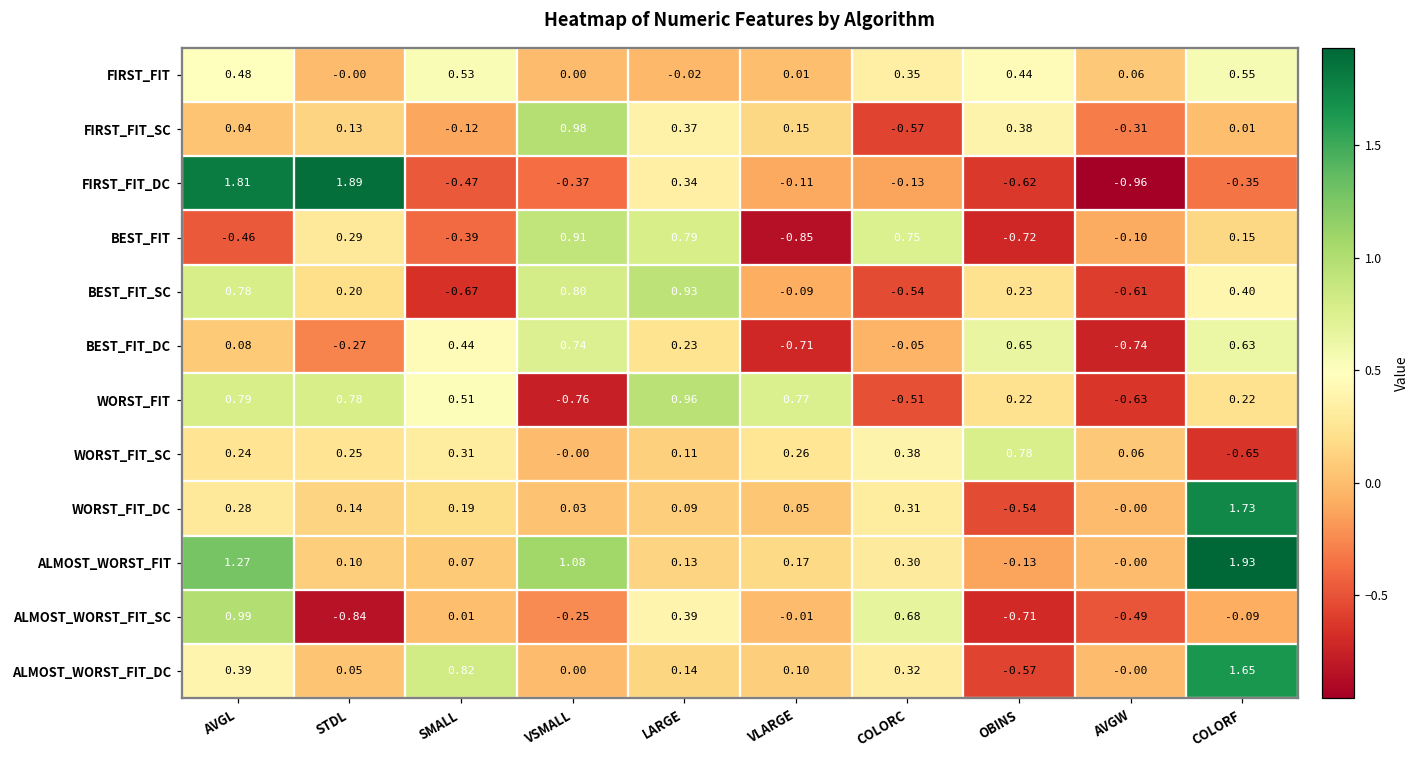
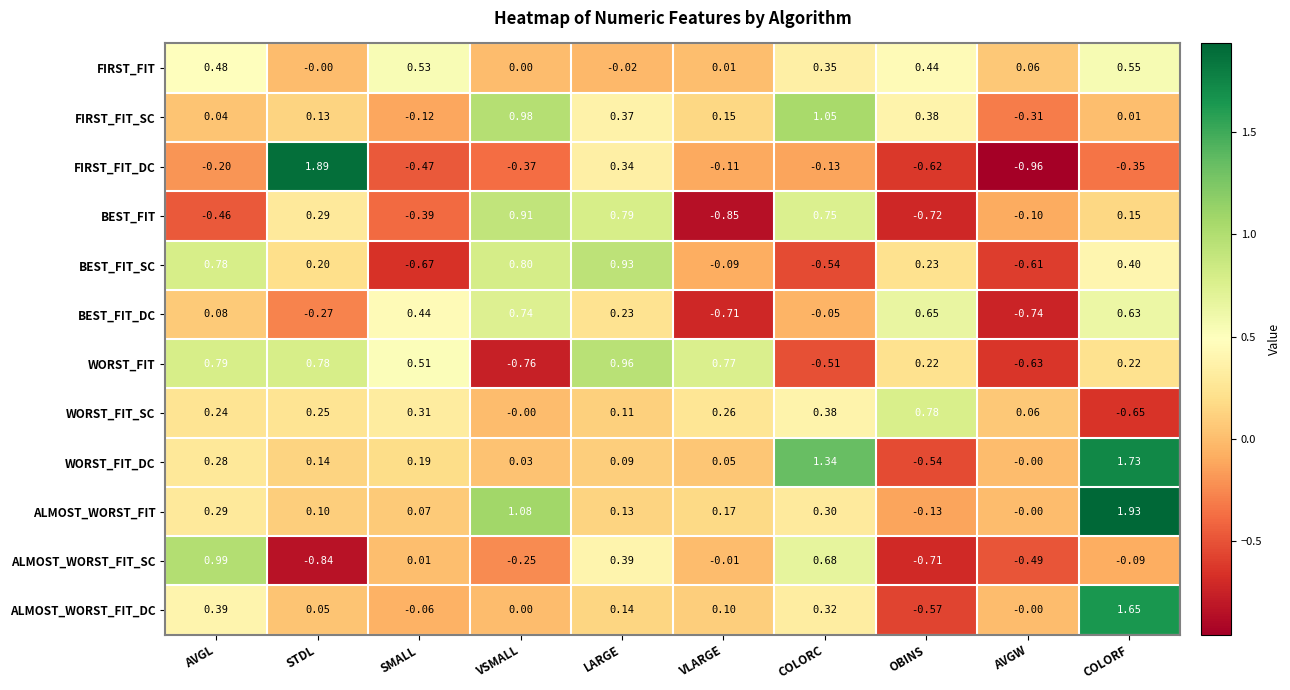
  {
    "FIRST_FIT": {
      "AVGL": 0.48,
      "STDL": -0.00,
      "SMALL": 0.53,
      "VSMALL": 0.00,
      "LARGE": -0.02,
      "VLARGE": 0.01,
      "COLORC": 0.35,
      "OBINS": 0.44,
      "AVGW": 0.06,
      "COLORF": 0.55
    },
    "FIRST_FIT_SC": {
      "AVGL": 0.04,
      "STDL": 0.13,
      "SMALL": -0.12,
      "VSMALL": 0.98,
      "LARGE": 0.37,
      "VLARGE": 0.15,
-     "COLORC": -0.57,
+     "COLORC": 1.05,
      "OBINS": 0.38,
      "AVGW": -0.31,
      "COLORF": 0.01
    },
    "FIRST_FIT_DC": {
-     "AVGL": 1.81,
+     "AVGL": -0.20,
      "STDL": 1.89,
      "SMALL": -0.47,
      "VSMALL": -0.37,
      "LARGE": 0.34,
      "VLARGE": -0.11,
      "COLORC": -0.13,
      "OBINS": -0.62,
      "AVGW": -0.96,
      "COLORF": -0.35
    },
    "BEST_FIT": {
      "AVGL": -0.46,
      "STDL": 0.29,
      "SMALL": -0.39,
      "VSMALL": 0.91,
      "LARGE": 0.79,
      "VLARGE": -0.85,
      "COLORC": 0.75,
      "OBINS": -0.72,
      "AVGW": -0.10,
      "COLORF": 0.15
    },
    "BEST_FIT_SC": {
      "AVGL": 0.78,
      "STDL": 0.20,
      "SMALL": -0.67,
      "VSMALL": 0.80,
      "LARGE": 0.93,
      "VLARGE": -0.09,
      "COLORC": -0.54,
      "OBINS": 0.23,
      "AVGW": -0.61,
      "COLORF": 0.40
    },
    "BEST_FIT_DC": {
      "AVGL": 0.08,
      "STDL": -0.27,
      "SMALL": 0.44,
      "VSMALL": 0.74,
      "LARGE": 0.23,
      "VLARGE": -0.71,
      "COLORC": -0.05,
      "OBINS": 0.65,
      "AVGW": -0.74,
      "COLORF": 0.63
    },
    "WORST_FIT": {
      "AVGL": 0.79,
      "STDL": 0.78,
      "SMALL": 0.51,
      "VSMALL": -0.76,
      "LARGE": 0.96,
      "VLARGE": 0.77,
      "COLORC": -0.51,
      "OBINS": 0.22,
      "AVGW": -0.63,
      "COLORF": 0.22
    },
    "WORST_FIT_SC": {
      "AVGL": 0.24,
      "STDL": 0.25,
      "SMALL": 0.31,
      "VSMALL": -0.00,
      "LARGE": 0.11,
      "VLARGE": 0.26,
      "COLORC": 0.38,
      "OBINS": 0.78,
      "AVGW": 0.06,
      "COLORF": -0.65
    },
    "WORST_FIT_DC": {
      "AVGL": 0.28,
      "STDL": 0.14,
      "SMALL": 0.19,
      "VSMALL": 0.03,
      "LARGE": 0.09,
      "VLARGE": 0.05,
-     "COLORC": 0.31,
+     "COLORC": 1.34,
      "OBINS": -0.54,
      "AVGW": -0.00,
      "COLORF": 1.73
    },
    "ALMOST_WORST_FIT": {
-     "AVGL": 1.27,
+     "AVGL": 0.29,
      "STDL": 0.10,
      "SMALL": 0.07,
      "VSMALL": 1.08,
      "LARGE": 0.13,
      "VLARGE": 0.17,
      "COLORC": 0.30,
      "OBINS": -0.13,
      "AVGW": -0.00,
      "COLORF": 1.93
    },
    "ALMOST_WORST_FIT_SC": {
      "AVGL": 0.99,
      "STDL": -0.84,
      "SMALL": 0.01,
      "VSMALL": -0.25,
      "LARGE": 0.39,
      "VLARGE": -0.01,
      "COLORC": 0.68,
      "OBINS": -0.71,
      "AVGW": -0.49,
      "COLORF": -0.09
    },
    "ALMOST_WORST_FIT_DC": {
      "AVGL": 0.39,
      "STDL": 0.05,
-     "SMALL": 0.82,
+     "SMALL": -0.06,
      "VSMALL": 0.00,
      "LARGE": 0.14,
      "VLARGE": 0.10,
      "COLORC": 0.32,
      "OBINS": -0.57,
      "AVGW": -0.00,
      "COLORF": 1.65
    }
  }
